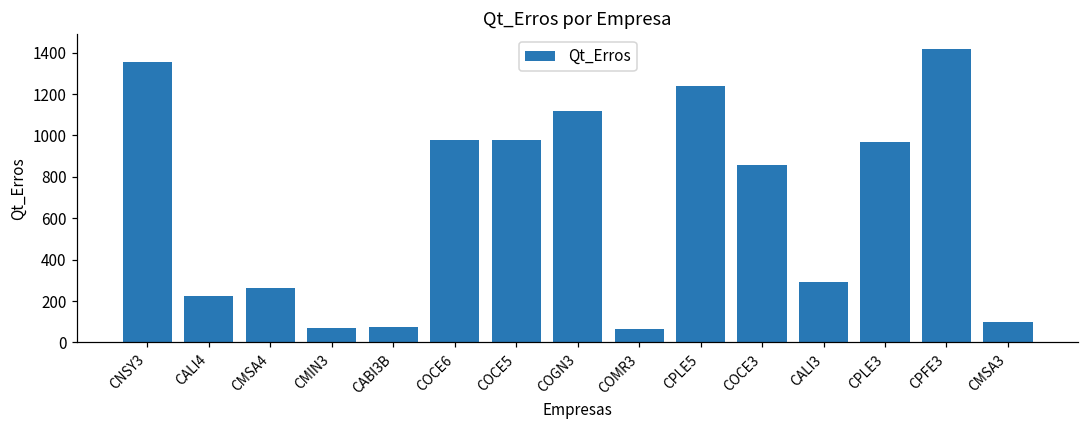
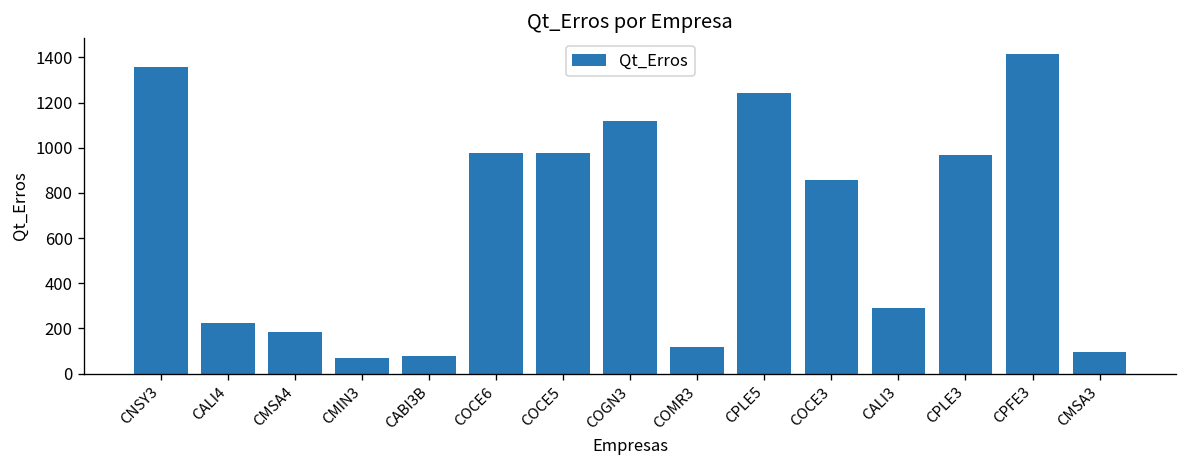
  {
    "CNSY3": 1360,
    "CALI4": 220,
-   "CMSA4": 260,
+   "CMSA4": 190,
    "CMIN3": 70,
    "CABI3B": 80,
    "COCE6": 980,
    "COCE5": 980,
    "COGN3": 1120,
-   "COMR3": 60,
+   "COMR3": 120,
    "CPLE5": 1240,
    "COCE3": 860,
    "CALI3": 290,
    "CPLE3": 970,
    "CPFE3": 1420,
    "CMSA3": 100
  }
